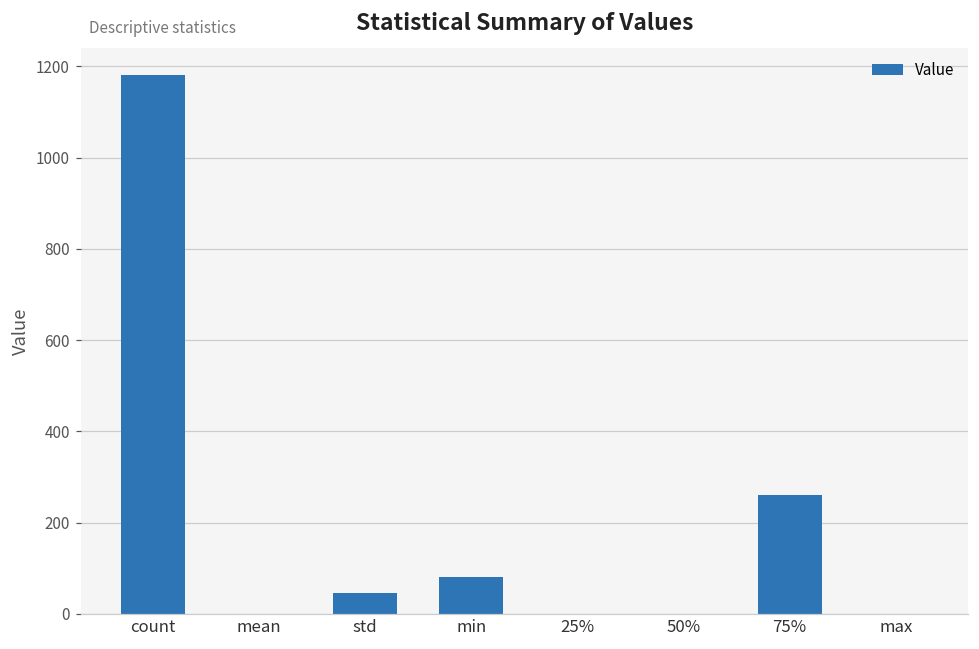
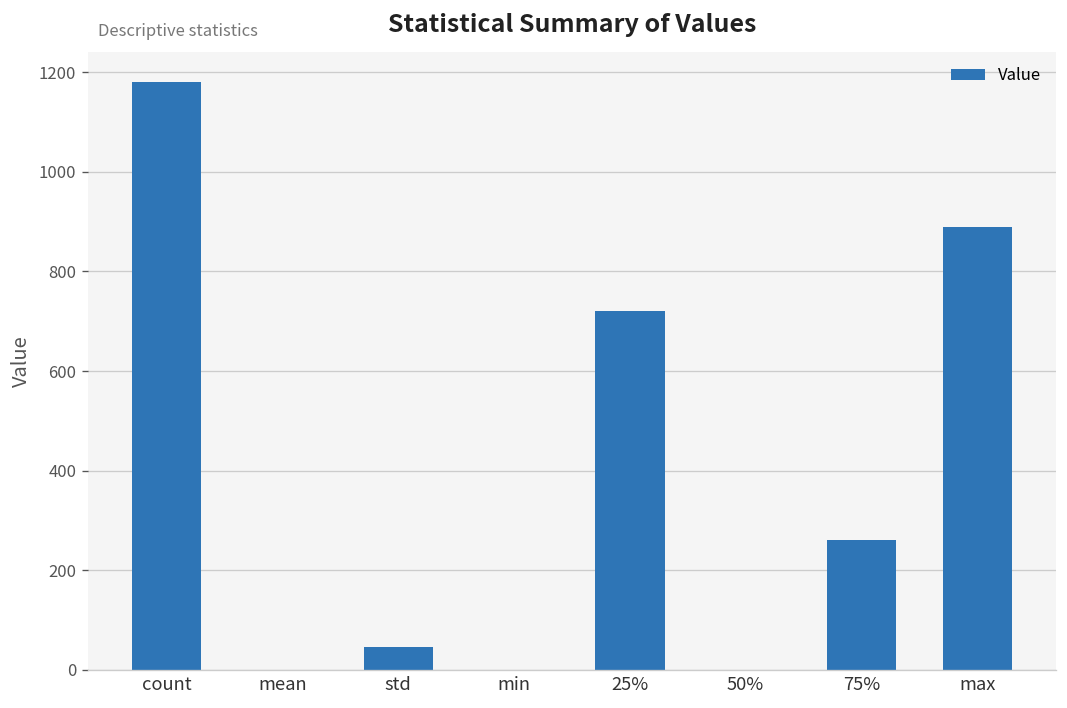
  {
    "count": 1180,
    "std": 50,
-   "min": 80,
-   "25%": 0,
+   "min": 0,
+   "25%": 720,
    "75%": 260,
-   "max": 0
+   "max": 890
  }
